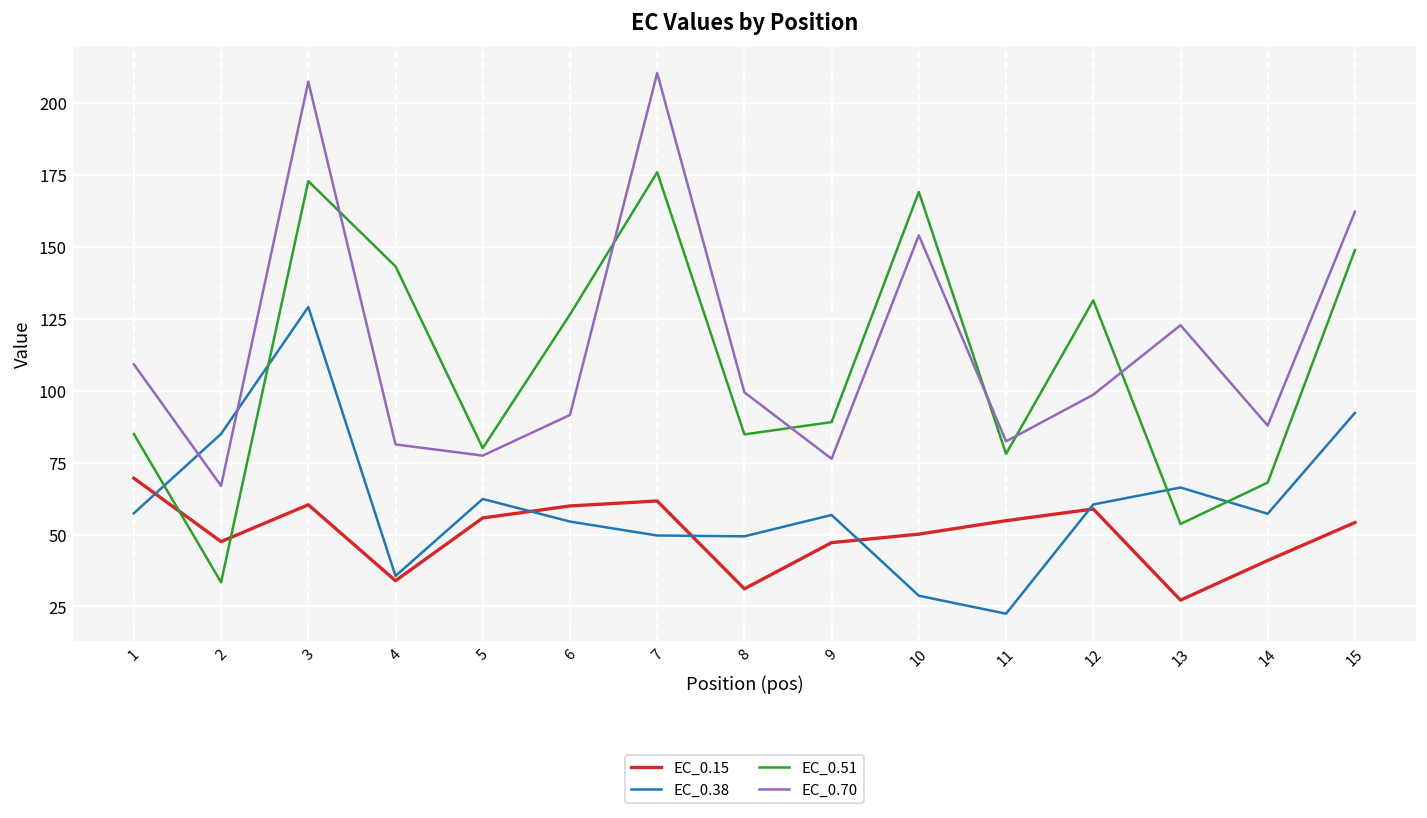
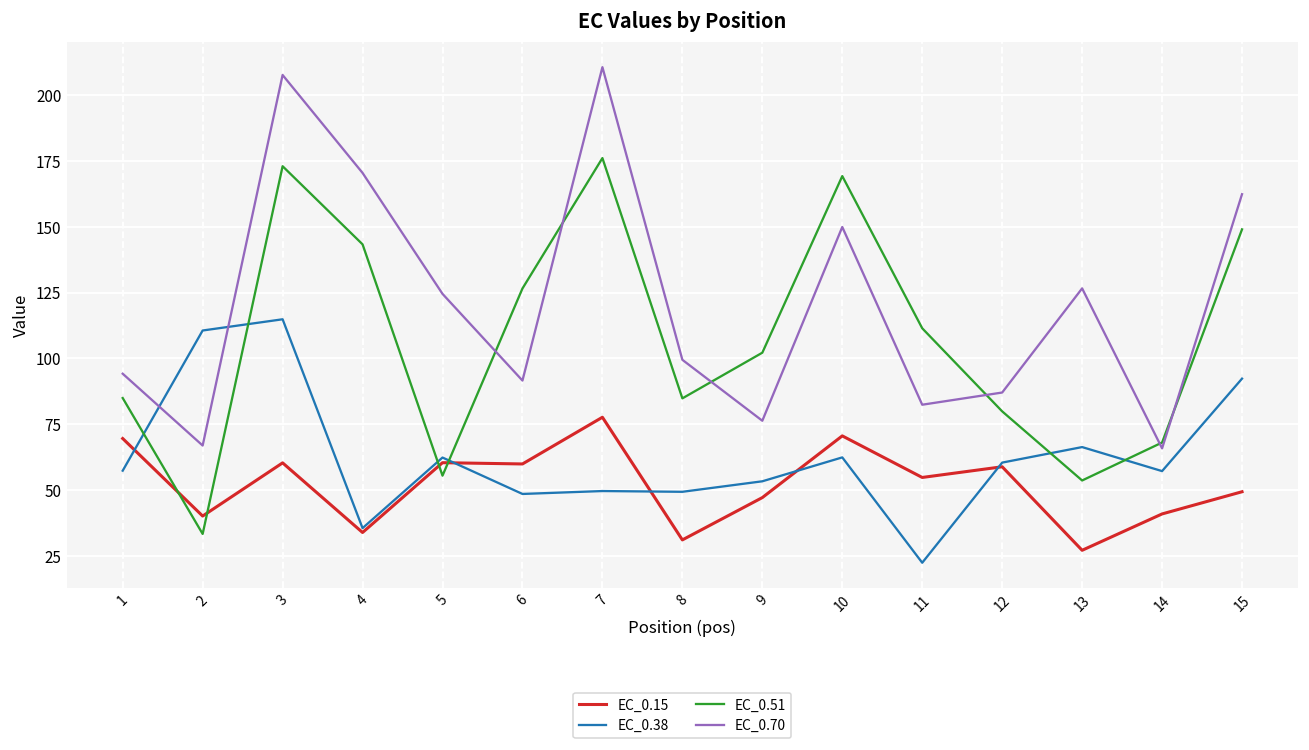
  {
    "EC_0.15": {
      "1": 70,
-     "2": 48,
+     "2": 40,
      "3": 60,
      "4": 34,
-     "5": 56,
+     "5": 60,
      "6": 60,
-     "7": 62,
+     "7": 78,
      "8": 31,
      "9": 47,
-     "10": 50,
+     "10": 71,
      "11": 55,
      "12": 59,
      "13": 27,
      "14": 41,
-     "15": 54
+     "15": 49
    },
    "EC_0.38": {
      "1": 57,
-     "2": 85,
-     "3": 129,
+     "2": 111,
+     "3": 115,
      "4": 36,
      "5": 62,
-     "6": 55,
+     "6": 49,
      "7": 50,
      "8": 49,
-     "9": 57,
-     "10": 29,
+     "9": 53,
+     "10": 62,
      "11": 22,
      "12": 60,
      "13": 66,
      "14": 57,
      "15": 92
    },
    "EC_0.51": {
      "1": 85,
      "2": 33,
      "3": 173,
      "4": 143,
-     "5": 80,
+     "5": 56,
      "6": 127,
      "7": 176,
      "8": 85,
-     "9": 89,
+     "9": 102,
      "10": 169,
-     "11": 78,
-     "12": 131,
+     "11": 111,
+     "12": 80,
      "13": 54,
      "14": 68,
      "15": 149
    },
    "EC_0.70": {
-     "1": 109,
+     "1": 94,
      "2": 67,
      "3": 208,
-     "4": 81,
-     "5": 77,
+     "4": 170,
+     "5": 125,
      "6": 92,
      "7": 211,
      "8": 99,
      "9": 76,
-     "10": 154,
+     "10": 150,
      "11": 82,
-     "12": 99,
-     "13": 123,
-     "14": 88,
+     "12": 87,
+     "13": 127,
+     "14": 66,
      "15": 162
    }
  }
